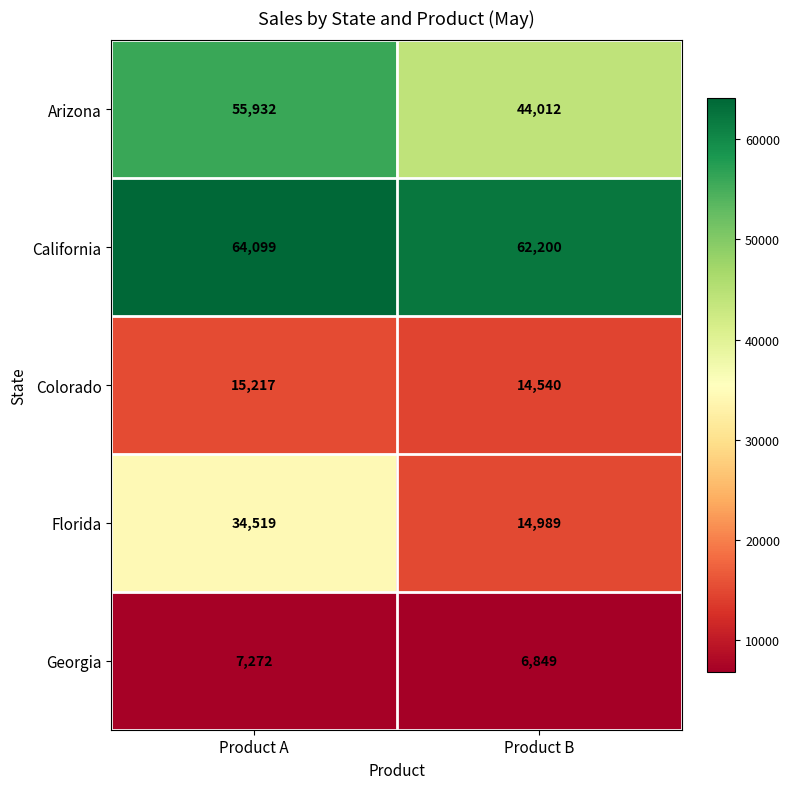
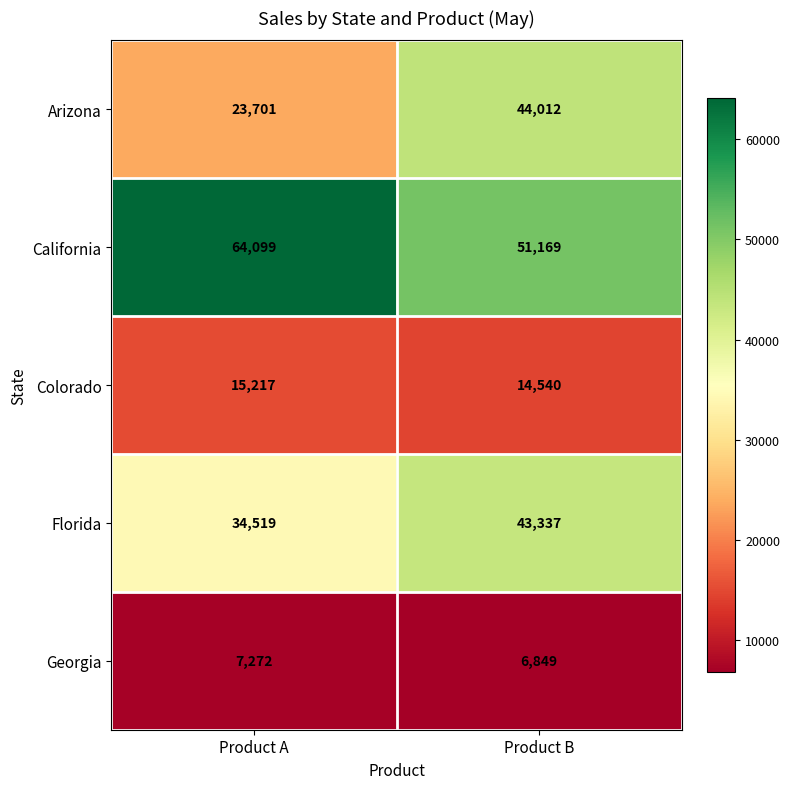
  {
    "Arizona": {
-     "Product A": "55,932",
+     "Product A": "23,701",
      "Product B": "44,012"
    },
    "California": {
      "Product A": "64,099",
-     "Product B": "62,200"
+     "Product B": "51,169"
    },
    "Colorado": {
      "Product A": "15,217",
      "Product B": "14,540"
    },
    "Florida": {
      "Product A": "34,519",
-     "Product B": "14,989"
+     "Product B": "43,337"
    },
    "Georgia": {
      "Product A": "7,272",
      "Product B": "6,849"
    }
  }
